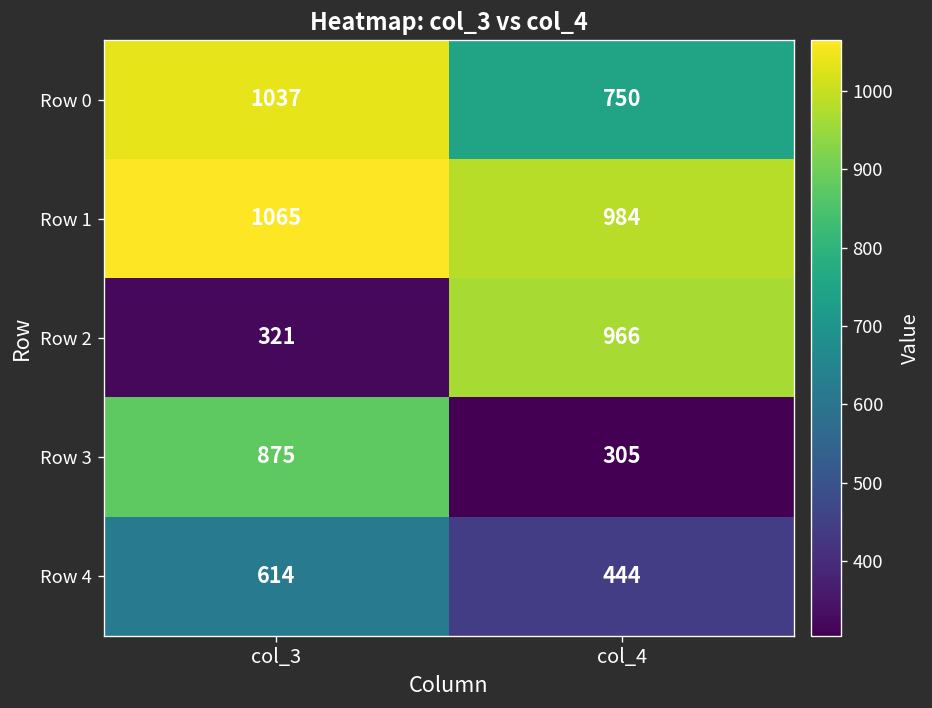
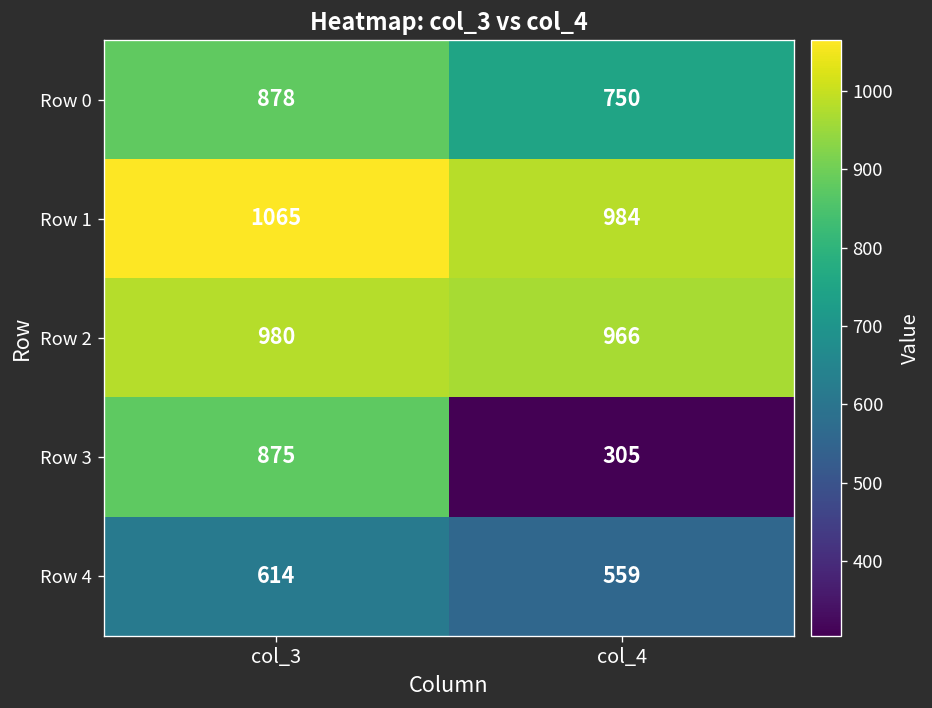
  {
    "Row 0": {
-     "col_3": 1037,
+     "col_3": 878,
      "col_4": 750
    },
    "Row 1": {
      "col_3": 1065,
      "col_4": 984
    },
    "Row 2": {
-     "col_3": 321,
+     "col_3": 980,
      "col_4": 966
    },
    "Row 3": {
      "col_3": 875,
      "col_4": 305
    },
    "Row 4": {
      "col_3": 614,
-     "col_4": 444
+     "col_4": 559
    }
  }
